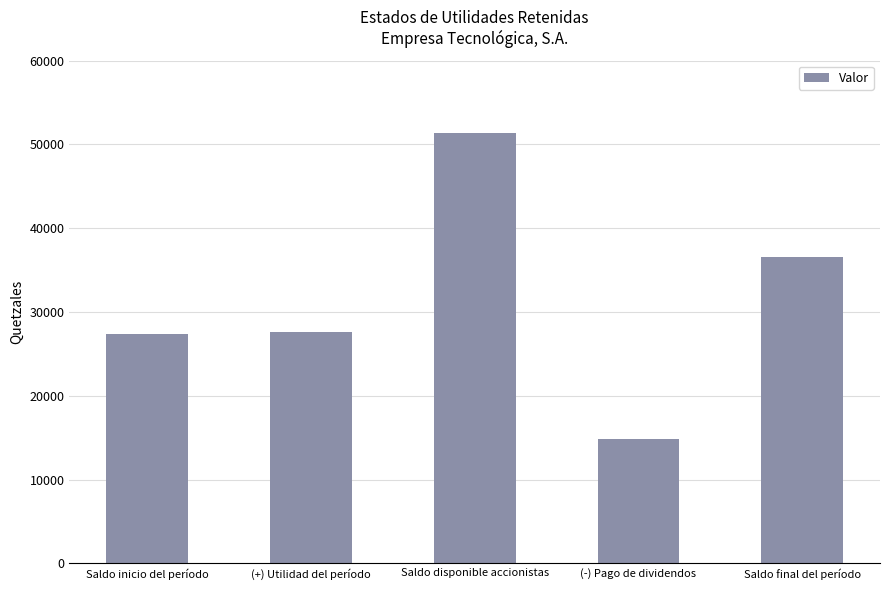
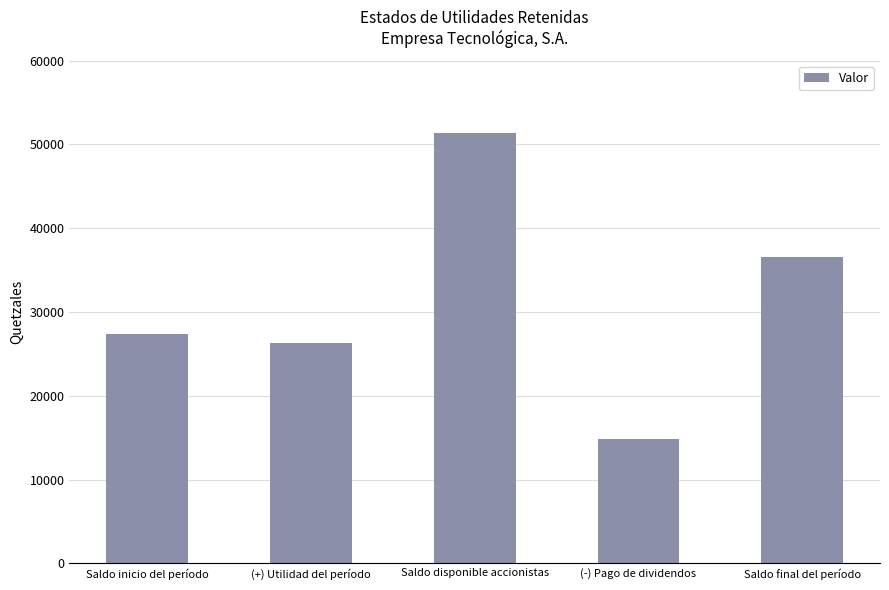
  {
    "Saldo inicio del período": 27000,
-   "(+) Utilidad del período": 28000,
+   "(+) Utilidad del período": 26000,
    "Saldo disponible accionistas": 51000,
    "(-) Pago de dividendos": 15000,
    "Saldo final del período": 37000
  }
